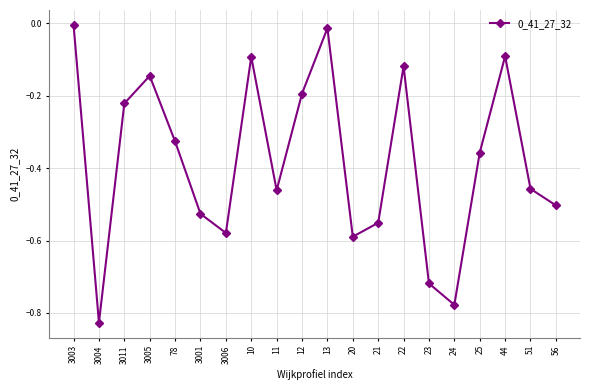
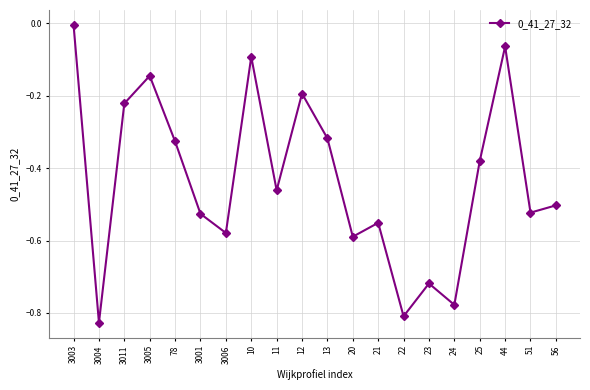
  {
    "3003": 0.00,
    "3004": -0.83,
    "3011": -0.22,
    "3005": -0.15,
    "78": -0.33,
    "3001": -0.53,
    "3006": -0.58,
    "10": -0.09,
    "11": -0.46,
    "12": -0.19,
-   "13": -0.01,
+   "13": -0.32,
    "20": -0.59,
    "21": -0.55,
-   "22": -0.12,
+   "22": -0.81,
    "23": -0.72,
    "24": -0.78,
-   "25": -0.36,
-   "44": -0.09,
-   "51": -0.46,
+   "25": -0.38,
+   "44": -0.06,
+   "51": -0.52,
    "56": -0.50
  }
